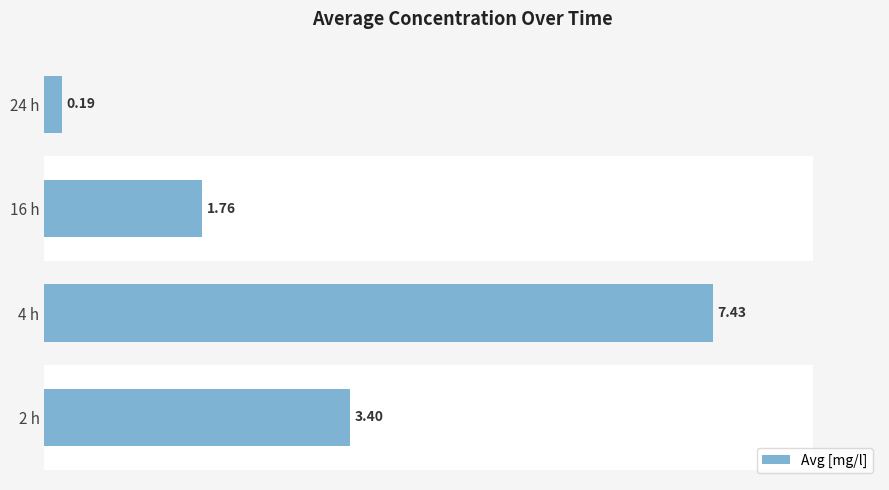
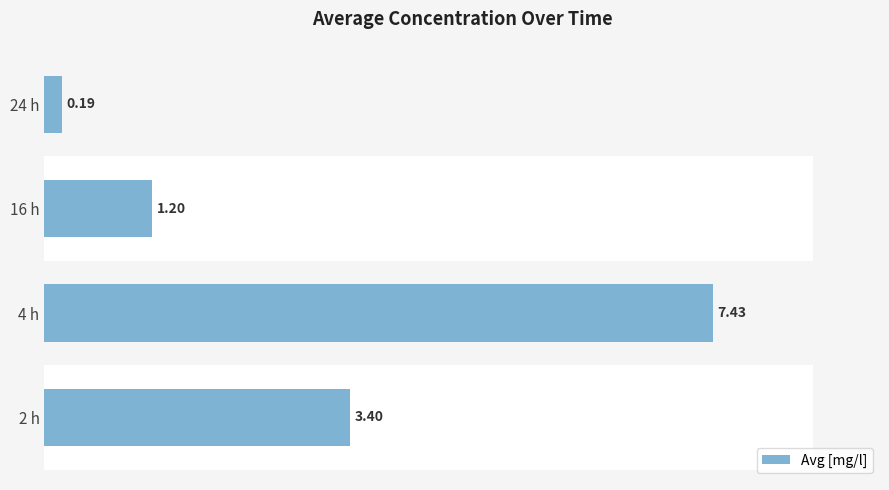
  {
    "Avg [mg/l]": {
-     "16 h": 1.76
+     "16 h": 1.20
    }
  }
